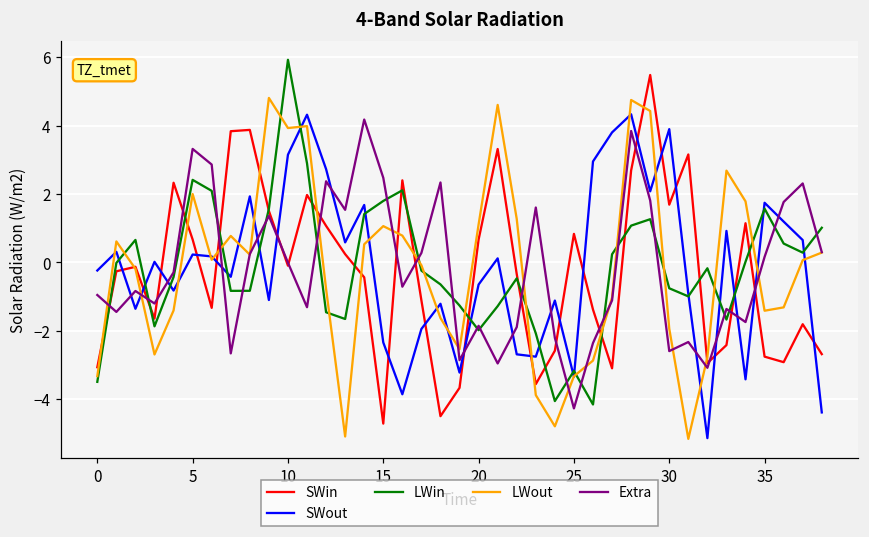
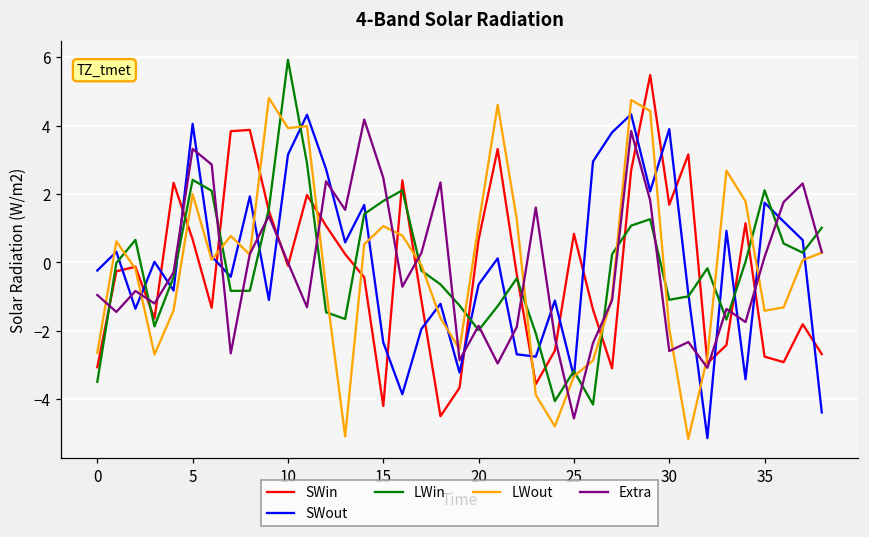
  {
    "SWin": {
      "0": -3.1,
      "5": 0.7,
      "10": -0.1,
-     "15": -4.7,
+     "15": -4.2,
      "20": 0.7,
      "25": 0.8,
      "30": 1.7,
      "35": -2.8
    },
    "SWout": {
      "0": -0.2,
-     "5": 0.2,
+     "5": 4.0,
      "10": 3.1,
      "15": -2.3,
      "20": -0.7,
      "30": 3.9,
      "35": 1.7
    },
    "LWin": {
      "0": -3.5,
      "5": 2.4,
      "10": 5.9,
      "15": 1.8,
      "20": -2.0,
      "25": -3.2,
-     "30": -0.8,
-     "35": 1.6
+     "30": -1.1,
+     "35": 2.1
    },
    "LWout": {
-     "0": -3.3,
+     "0": -2.7,
      "5": 2.0,
      "10": 3.9,
      "15": 1.1,
      "20": 1.1,
      "30": -1.9,
      "35": -1.4
    },
    "Extra": {
      "0": -1.0,
      "5": 3.3,
      "10": 0.0,
      "15": 2.5,
      "20": -1.9,
-     "25": -4.3,
+     "25": -4.6,
      "30": -2.6,
      "35": 0.2
    }
  }
